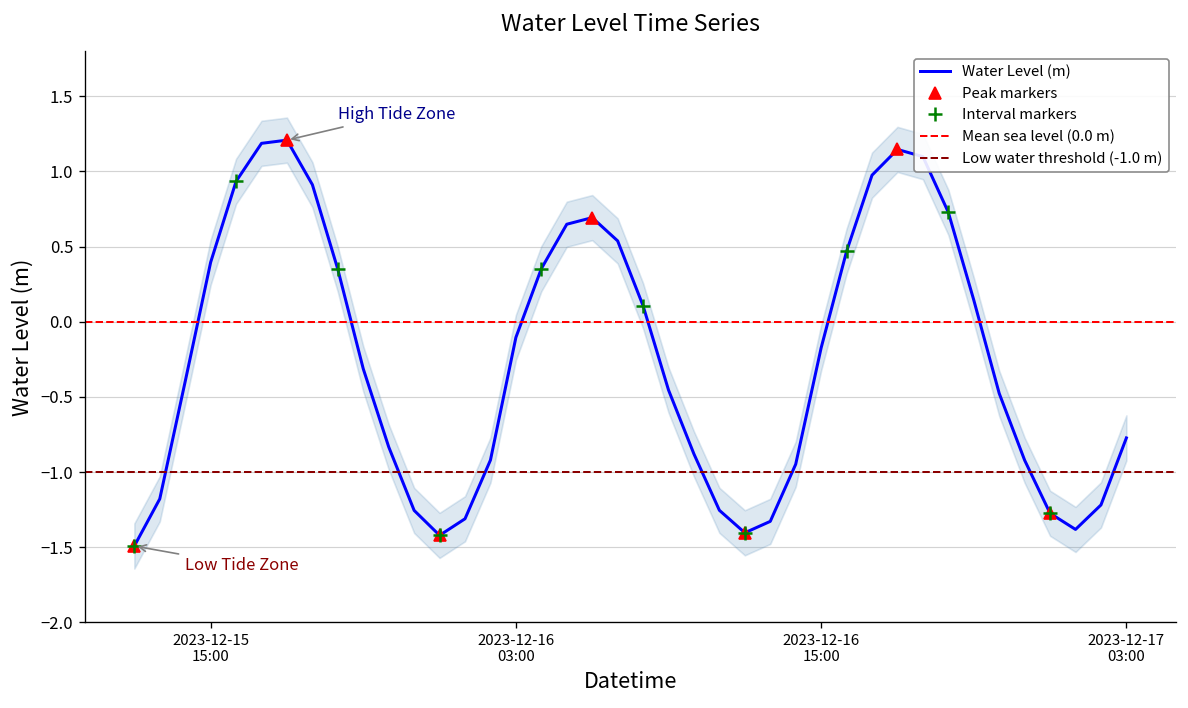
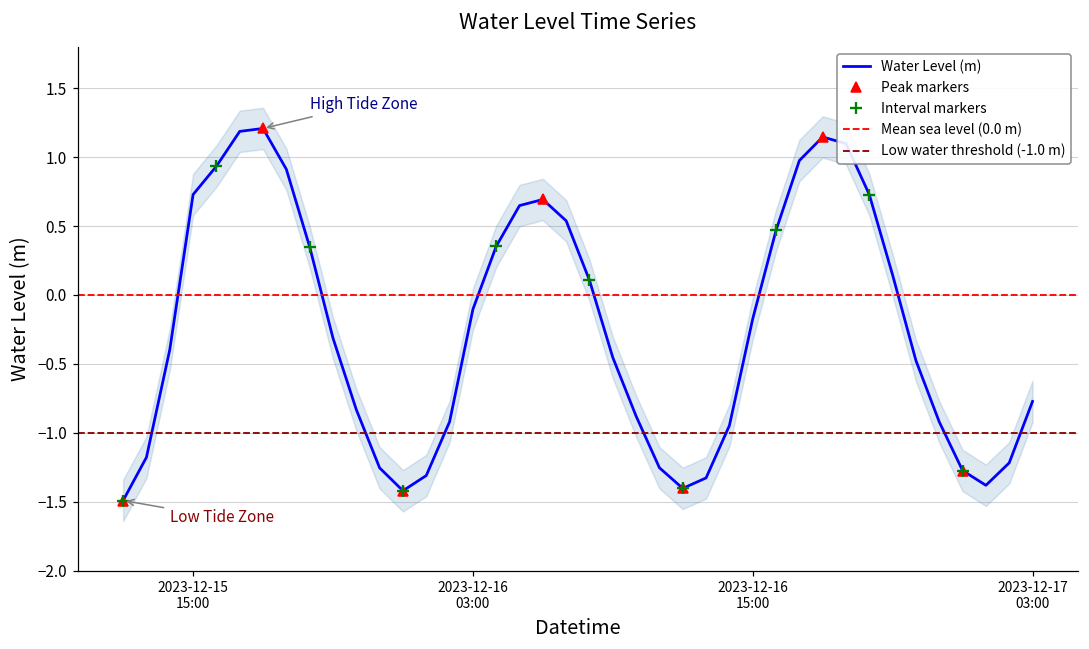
  {
    "Water Level (m)": {
-     "2023-12-15 15:00": 0.40,
+     "2023-12-15 15:00": 0.73,
      "2023-12-16 03:00": -0.10,
      "2023-12-16 15:00": -0.17,
      "2023-12-17 03:00": -0.77
    }
  }
